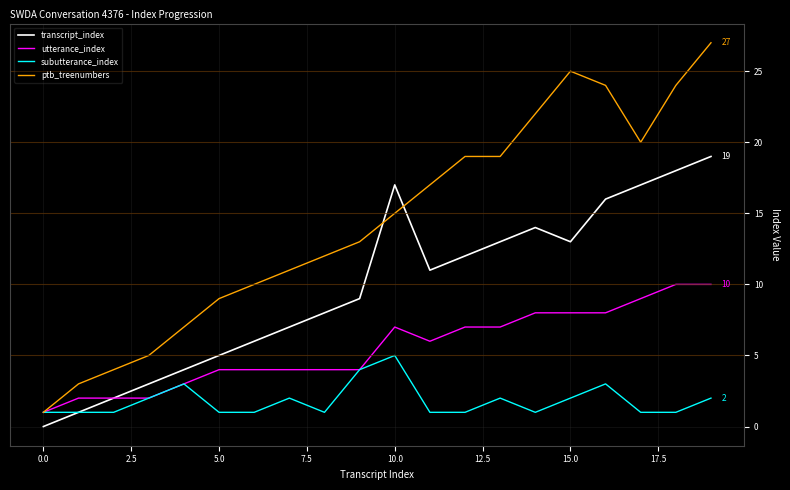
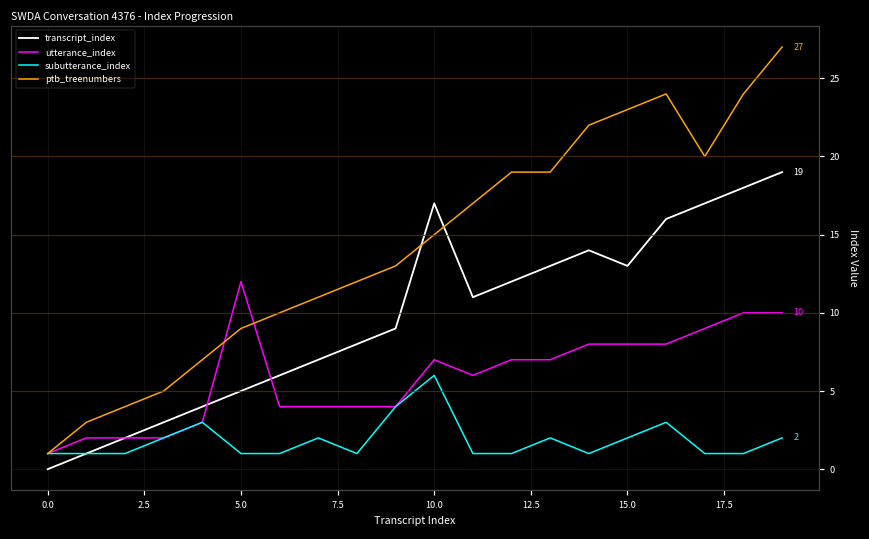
  {
    "transcript_index": {
      "0.0": 0,
      "5.0": 5,
      "10.0": 17,
      "15.0": 13
    },
    "utterance_index": {
-     "5.0": 4,
+     "5.0": 12,
      "10.0": 7,
      "15.0": 8
    },
    "subutterance_index": {
      "5.0": 1,
-     "10.0": 5,
+     "10.0": 6,
      "15.0": 2
    },
    "ptb_treenumbers": {
      "5.0": 9,
      "10.0": 15,
-     "15.0": 25
+     "15.0": 23
    }
  }
